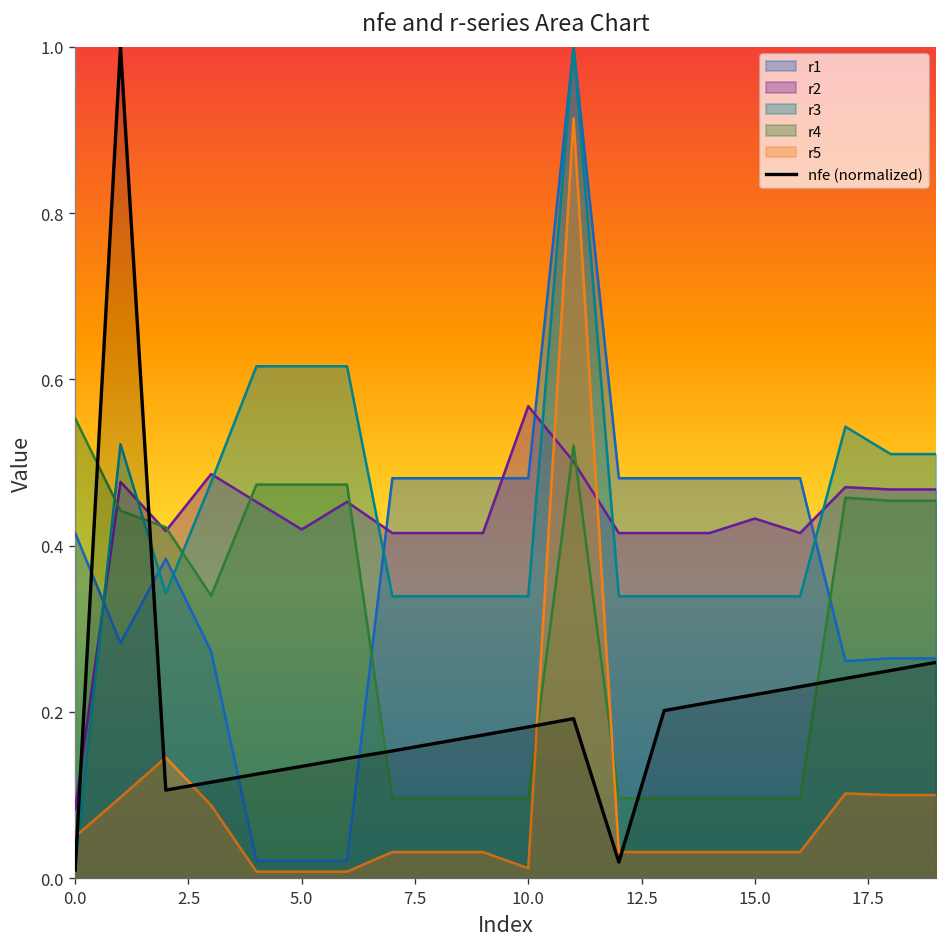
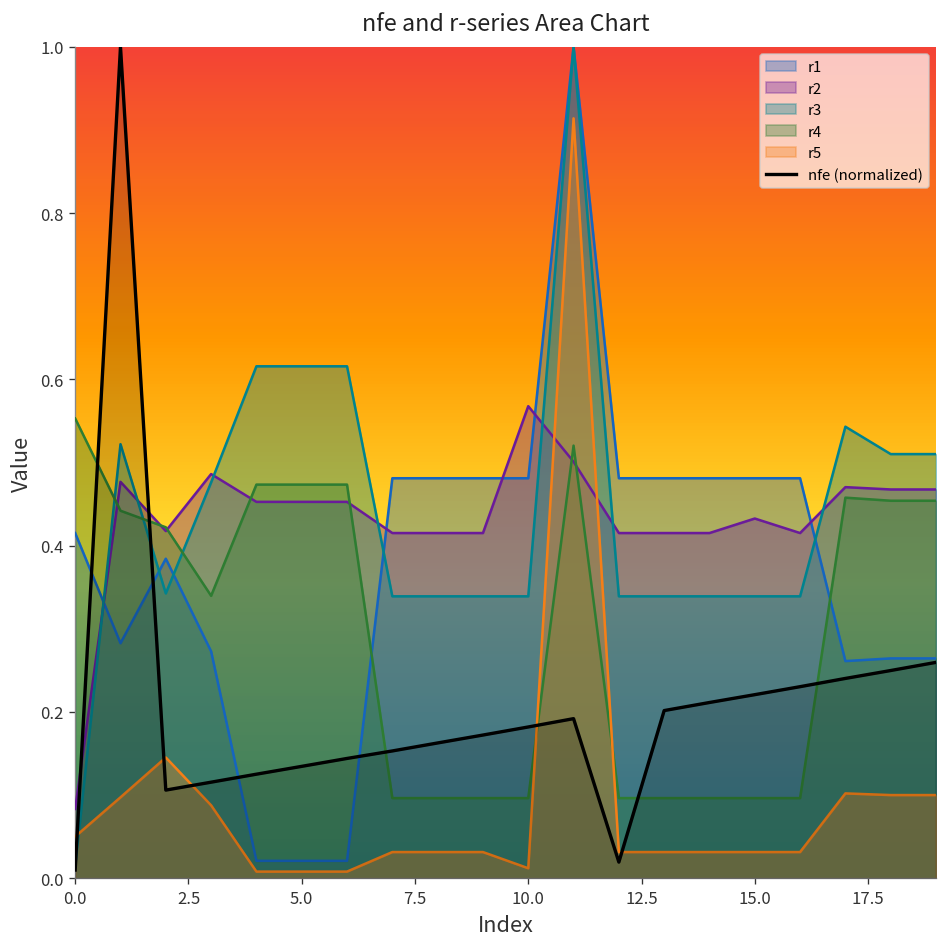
  {
    "r2": {
      "0.0": 0.08,
-     "5.0": 0.42,
+     "5.0": 0.45,
      "10.0": 0.57,
      "15.0": 0.43
    },
    "r5": {
      "0.0": 0.05,
      "5.0": 0.01,
      "10.0": 0.01,
      "15.0": 0.03
    },
    "nfe (normalized)": {
      "0.0": 0.01,
      "5.0": 0.13,
      "10.0": 0.18,
      "15.0": 0.22
    }
  }
